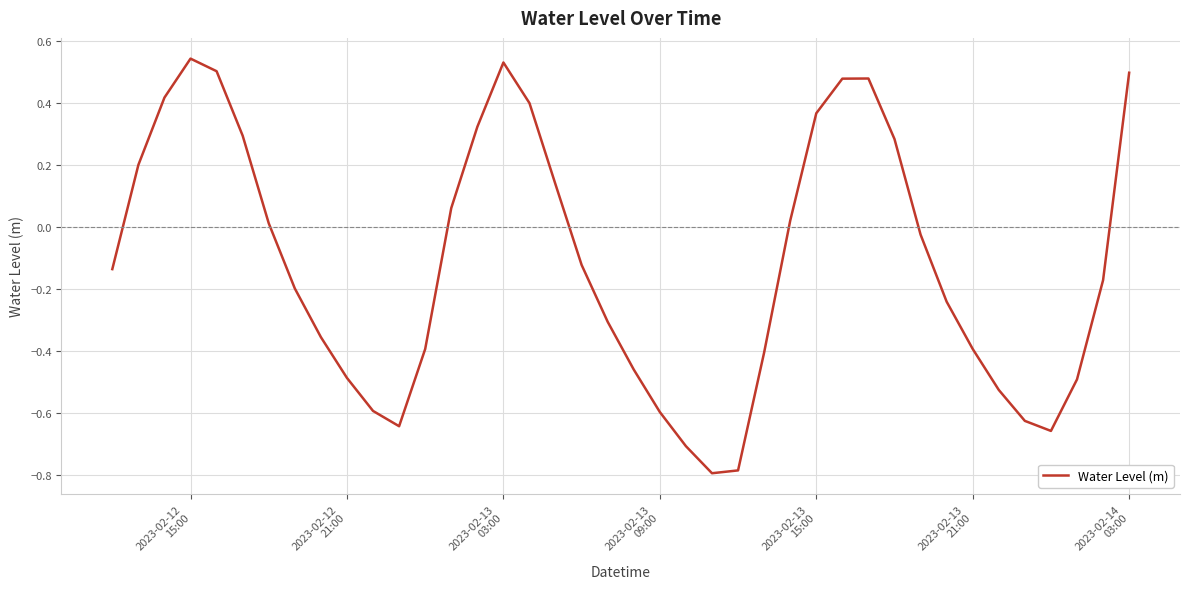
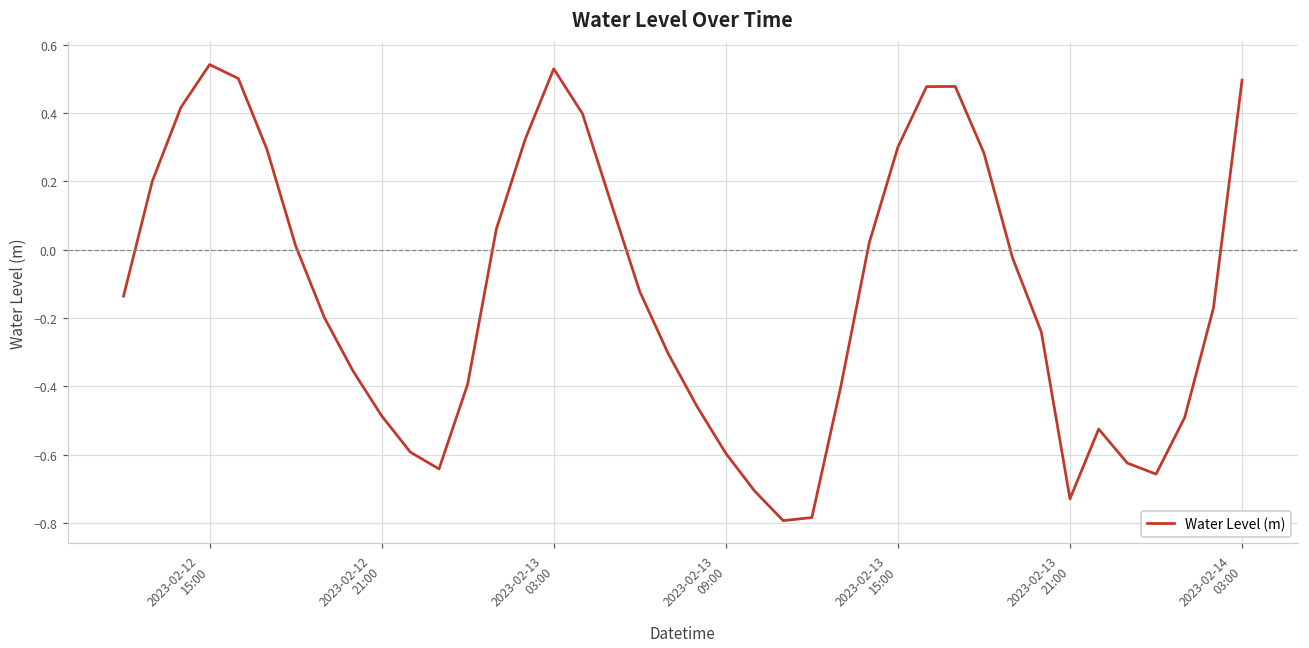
  {
    "2023-02-12 15:00": 0.54,
    "2023-02-12 21:00": -0.49,
    "2023-02-13 03:00": 0.53,
    "2023-02-13 09:00": -0.60,
-   "2023-02-13 15:00": 0.37,
-   "2023-02-13 21:00": -0.39,
+   "2023-02-13 15:00": 0.30,
+   "2023-02-13 21:00": -0.73,
    "2023-02-14 03:00": 0.50
  }
